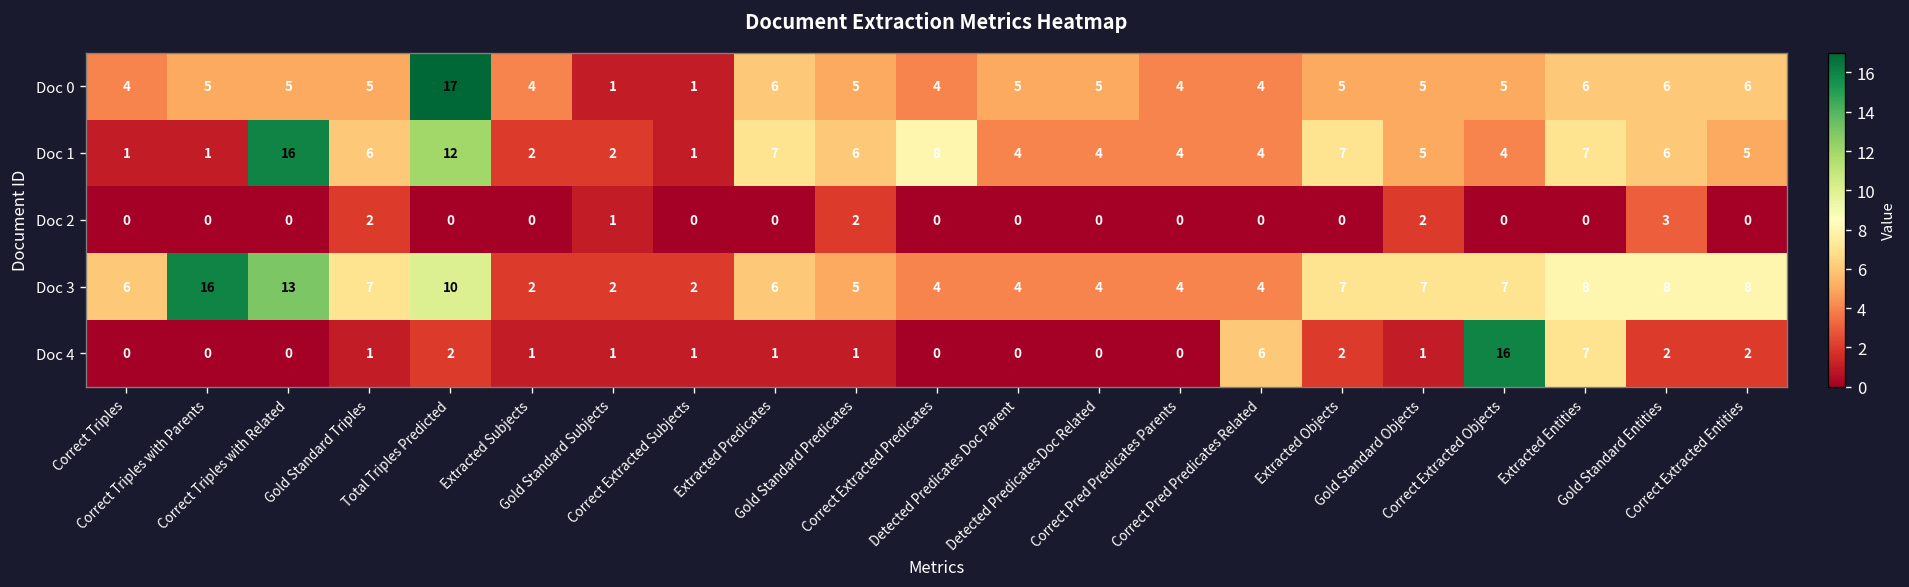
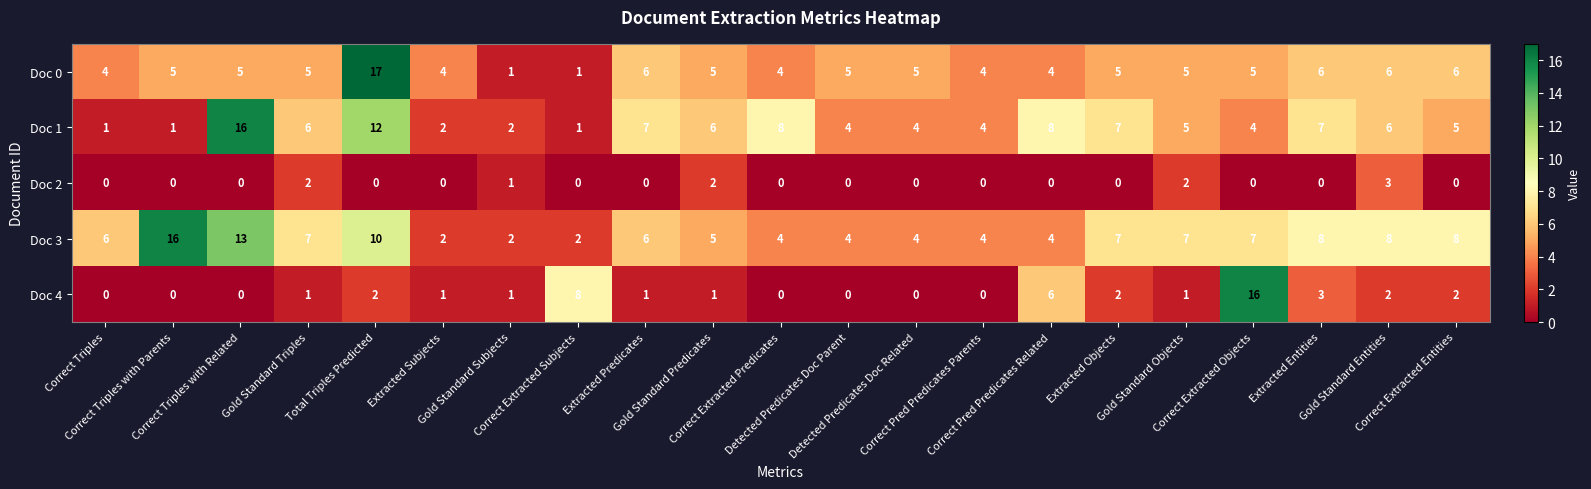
  {
    "Doc 0": {
      "Correct Triples": 4,
      "Correct Triples with Parents": 5,
      "Correct Triples with Related": 5,
      "Gold Standard Triples": 5,
      "Total Triples Predicted": 17,
      "Extracted Subjects": 4,
      "Gold Standard Subjects": 1,
      "Correct Extracted Subjects": 1,
      "Extracted Predicates": 6,
      "Gold Standard Predicates": 5,
      "Correct Extracted Predicates": 4,
      "Detected Predicates Doc Parent": 5,
      "Detected Predicates Doc Related": 5,
      "Correct Pred Predicates Parents": 4,
      "Correct Pred Predicates Related": 4,
      "Extracted Objects": 5,
      "Gold Standard Objects": 5,
      "Correct Extracted Objects": 5,
      "Extracted Entities": 6,
      "Gold Standard Entities": 6,
      "Correct Extracted Entities": 6
    },
    "Doc 1": {
      "Correct Triples": 1,
      "Correct Triples with Parents": 1,
      "Correct Triples with Related": 16,
      "Gold Standard Triples": 6,
      "Total Triples Predicted": 12,
      "Extracted Subjects": 2,
      "Gold Standard Subjects": 2,
      "Correct Extracted Subjects": 1,
      "Extracted Predicates": 7,
      "Gold Standard Predicates": 6,
      "Correct Extracted Predicates": 8,
      "Detected Predicates Doc Parent": 4,
      "Detected Predicates Doc Related": 4,
      "Correct Pred Predicates Parents": 4,
-     "Correct Pred Predicates Related": 4,
+     "Correct Pred Predicates Related": 8,
      "Extracted Objects": 7,
      "Gold Standard Objects": 5,
      "Correct Extracted Objects": 4,
      "Extracted Entities": 7,
      "Gold Standard Entities": 6,
      "Correct Extracted Entities": 5
    },
    "Doc 2": {
      "Correct Triples": 0,
      "Correct Triples with Parents": 0,
      "Correct Triples with Related": 0,
      "Gold Standard Triples": 2,
      "Total Triples Predicted": 0,
      "Extracted Subjects": 0,
      "Gold Standard Subjects": 1,
      "Correct Extracted Subjects": 0,
      "Extracted Predicates": 0,
      "Gold Standard Predicates": 2,
      "Correct Extracted Predicates": 0,
      "Detected Predicates Doc Parent": 0,
      "Detected Predicates Doc Related": 0,
      "Correct Pred Predicates Parents": 0,
      "Correct Pred Predicates Related": 0,
      "Extracted Objects": 0,
      "Gold Standard Objects": 2,
      "Correct Extracted Objects": 0,
      "Extracted Entities": 0,
      "Gold Standard Entities": 3,
      "Correct Extracted Entities": 0
    },
    "Doc 3": {
      "Correct Triples": 6,
      "Correct Triples with Parents": 16,
      "Correct Triples with Related": 13,
      "Gold Standard Triples": 7,
      "Total Triples Predicted": 10,
      "Extracted Subjects": 2,
      "Gold Standard Subjects": 2,
      "Correct Extracted Subjects": 2,
      "Extracted Predicates": 6,
      "Gold Standard Predicates": 5,
      "Correct Extracted Predicates": 4,
      "Detected Predicates Doc Parent": 4,
      "Detected Predicates Doc Related": 4,
      "Correct Pred Predicates Parents": 4,
      "Correct Pred Predicates Related": 4,
      "Extracted Objects": 7,
      "Gold Standard Objects": 7,
      "Correct Extracted Objects": 7,
      "Extracted Entities": 8,
      "Gold Standard Entities": 8,
      "Correct Extracted Entities": 8
    },
    "Doc 4": {
      "Correct Triples": 0,
      "Correct Triples with Parents": 0,
      "Correct Triples with Related": 0,
      "Gold Standard Triples": 1,
      "Total Triples Predicted": 2,
      "Extracted Subjects": 1,
      "Gold Standard Subjects": 1,
-     "Correct Extracted Subjects": 1,
+     "Correct Extracted Subjects": 8,
      "Extracted Predicates": 1,
      "Gold Standard Predicates": 1,
      "Correct Extracted Predicates": 0,
      "Detected Predicates Doc Parent": 0,
      "Detected Predicates Doc Related": 0,
      "Correct Pred Predicates Parents": 0,
      "Correct Pred Predicates Related": 6,
      "Extracted Objects": 2,
      "Gold Standard Objects": 1,
      "Correct Extracted Objects": 16,
-     "Extracted Entities": 7,
+     "Extracted Entities": 3,
      "Gold Standard Entities": 2,
      "Correct Extracted Entities": 2
    }
  }
